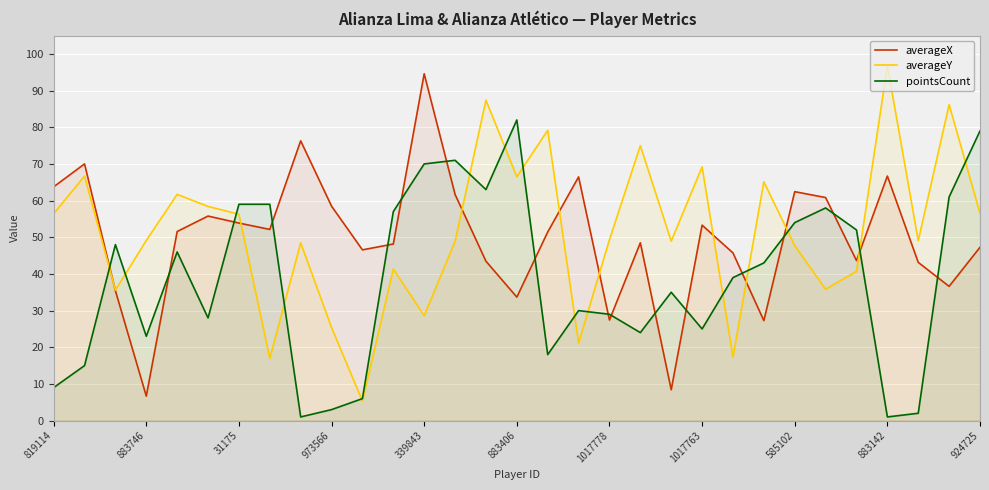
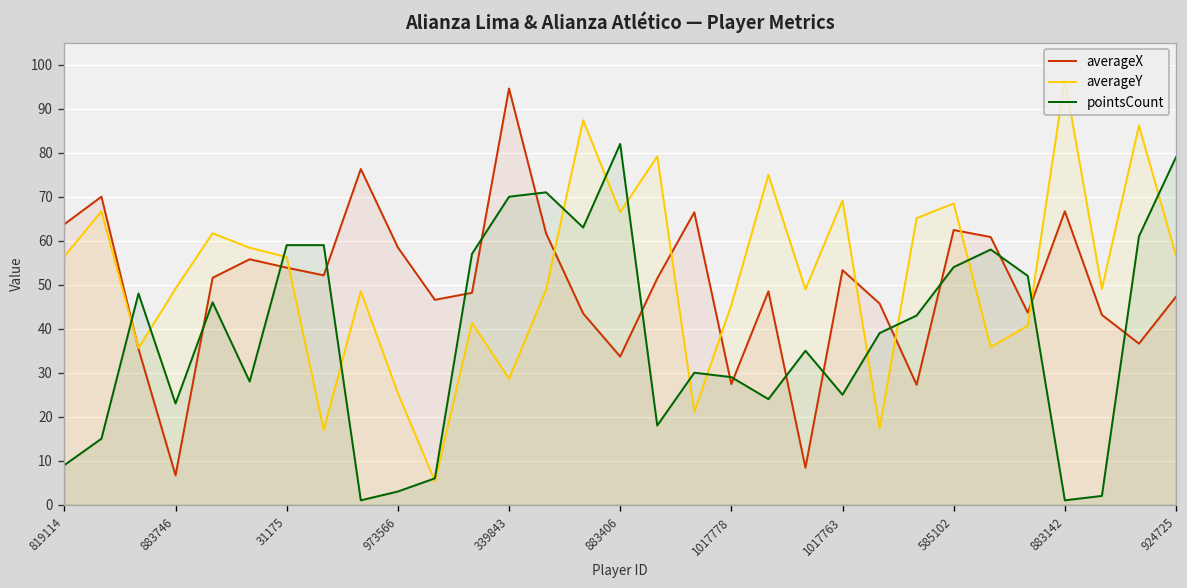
  {
    "averageX": {
      "819114": 64,
      "883746": 7,
      "31175": 54,
      "973566": 58,
      "339843": 95,
      "883406": 34,
      "1017778": 27,
      "1017763": 53,
      "585102": 62,
      "883142": 67,
      "924725": 47
    },
    "averageY": {
      "819114": 56,
      "883746": 49,
      "31175": 56,
      "973566": 25,
      "339843": 29,
      "883406": 66,
-     "1017778": 49,
+     "1017778": 45,
      "1017763": 69,
-     "585102": 48,
+     "585102": 68,
      "924725": 57
    },
    "pointsCount": {
      "819114": 9,
      "883746": 23,
      "31175": 59,
      "973566": 3,
      "339843": 70,
      "883406": 82,
      "1017778": 29,
      "1017763": 25,
      "585102": 54,
      "883142": 1,
      "924725": 79
    }
  }
